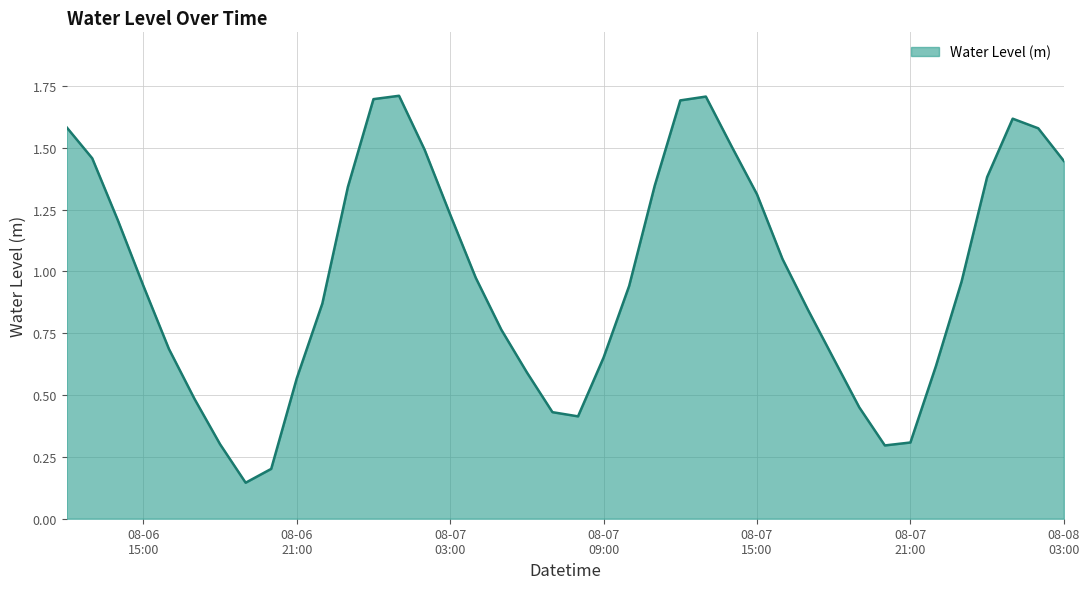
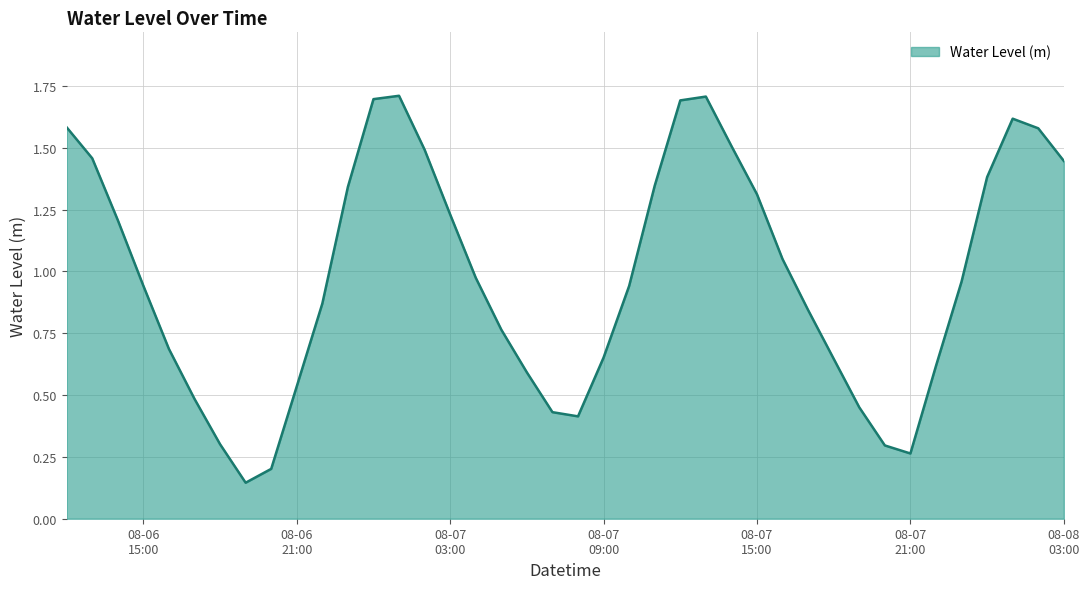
  {
    "08-06 15:00": 0.94,
-   "08-06 21:00": 0.57,
+   "08-06 21:00": 0.54,
    "08-07 03:00": 1.23,
    "08-07 09:00": 0.65,
    "08-07 15:00": 1.31,
-   "08-07 21:00": 0.31,
+   "08-07 21:00": 0.26,
    "08-08 03:00": 1.45
  }
